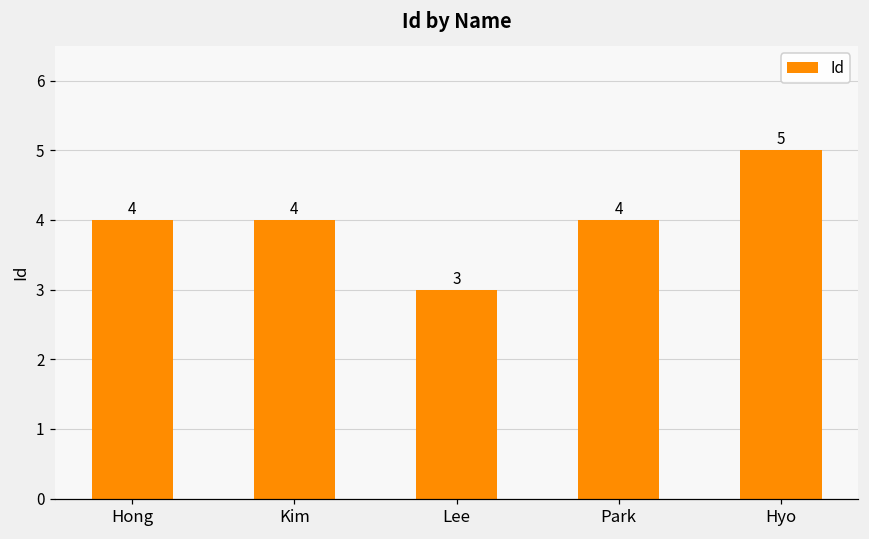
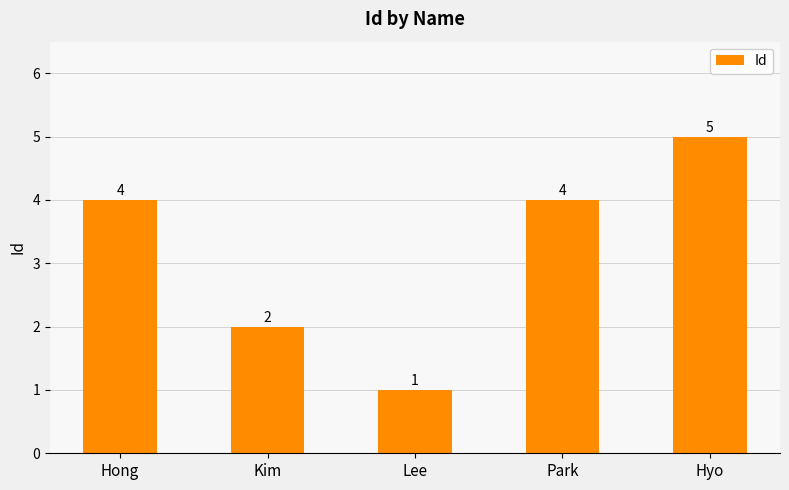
  {
    "Hong": 4,
-   "Kim": 4,
-   "Lee": 3,
+   "Kim": 2,
+   "Lee": 1,
    "Park": 4,
    "Hyo": 5
  }
